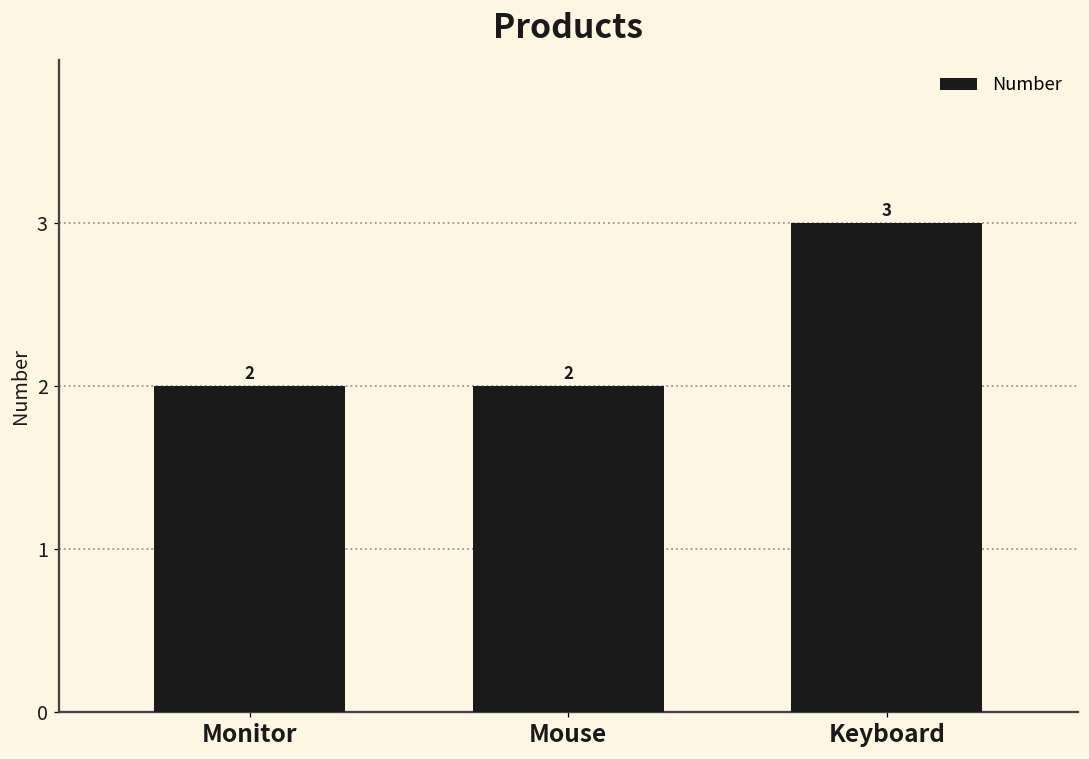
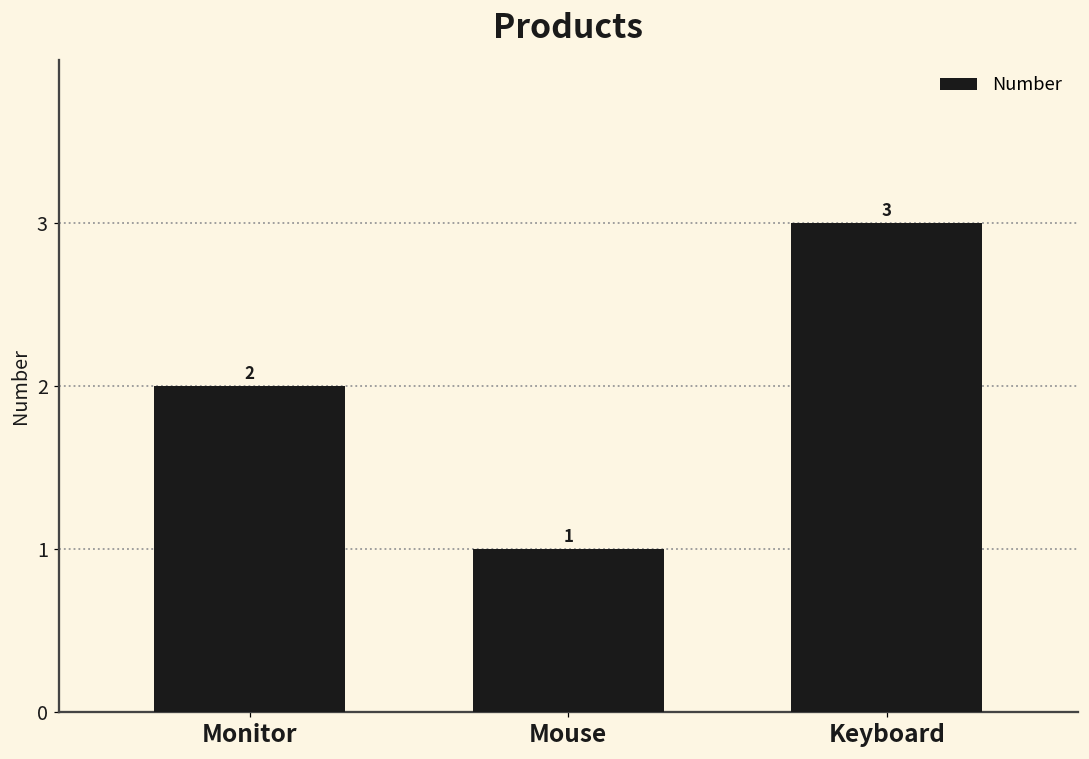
  {
    "Monitor": 2,
-   "Mouse": 2,
+   "Mouse": 1,
    "Keyboard": 3
  }
